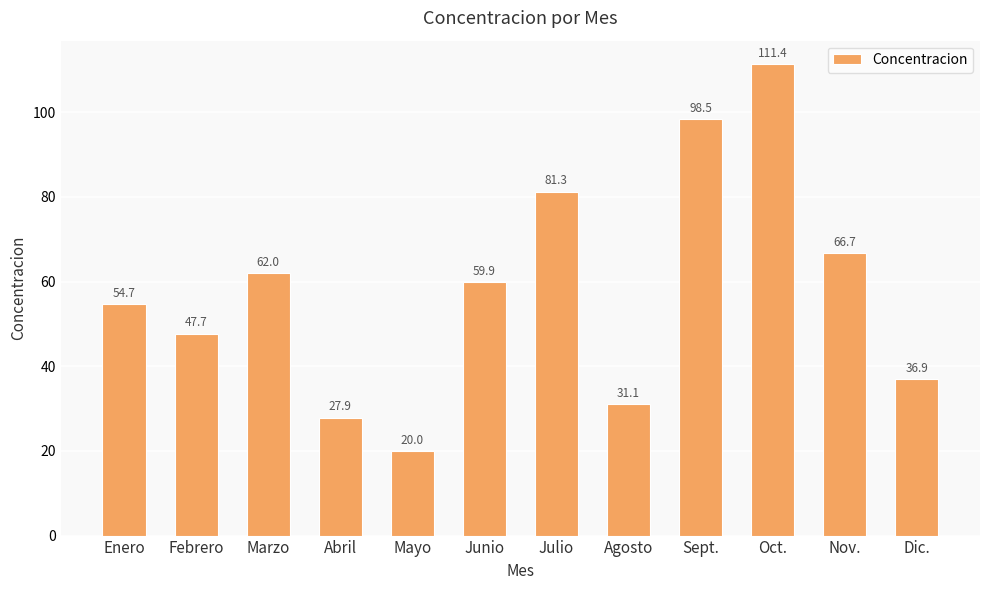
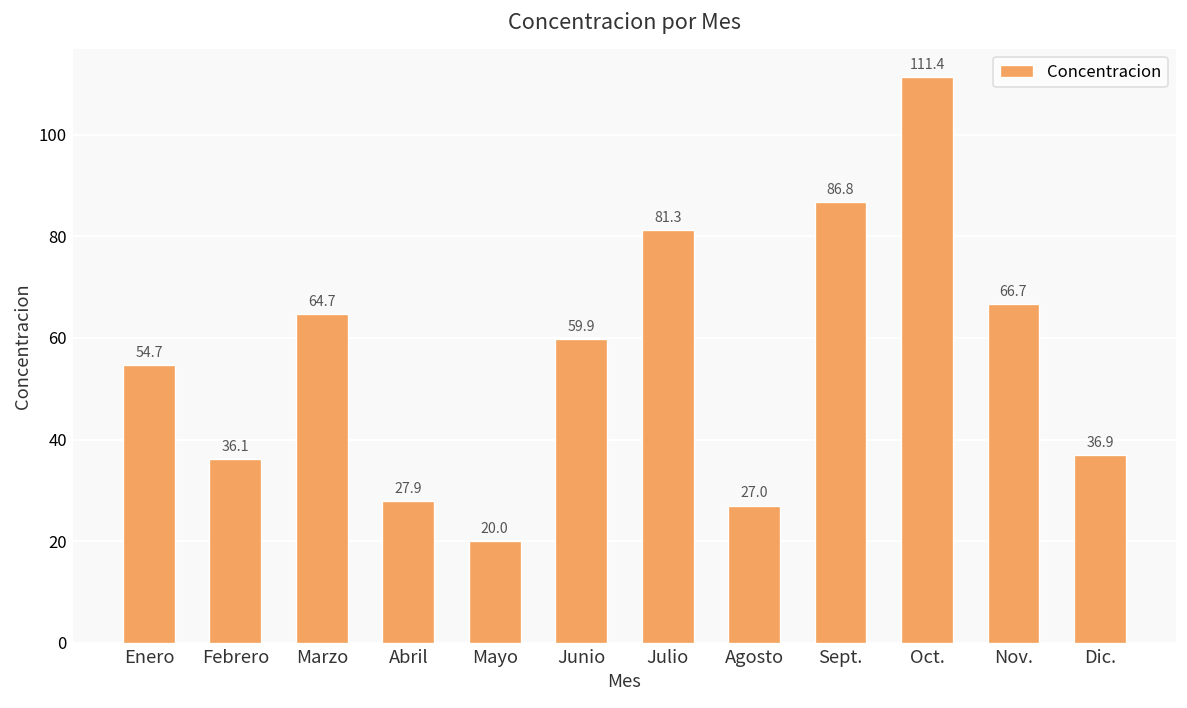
  {
    "Enero": 54.7,
-   "Febrero": 47.7,
-   "Marzo": 62.0,
+   "Febrero": 36.1,
+   "Marzo": 64.7,
    "Abril": 27.9,
    "Mayo": 20.0,
    "Junio": 59.9,
    "Julio": 81.3,
-   "Agosto": 31.1,
-   "Sept.": 98.5,
+   "Agosto": 27.0,
+   "Sept.": 86.8,
    "Oct.": 111.4,
    "Nov.": 66.7,
    "Dic.": 36.9
  }
